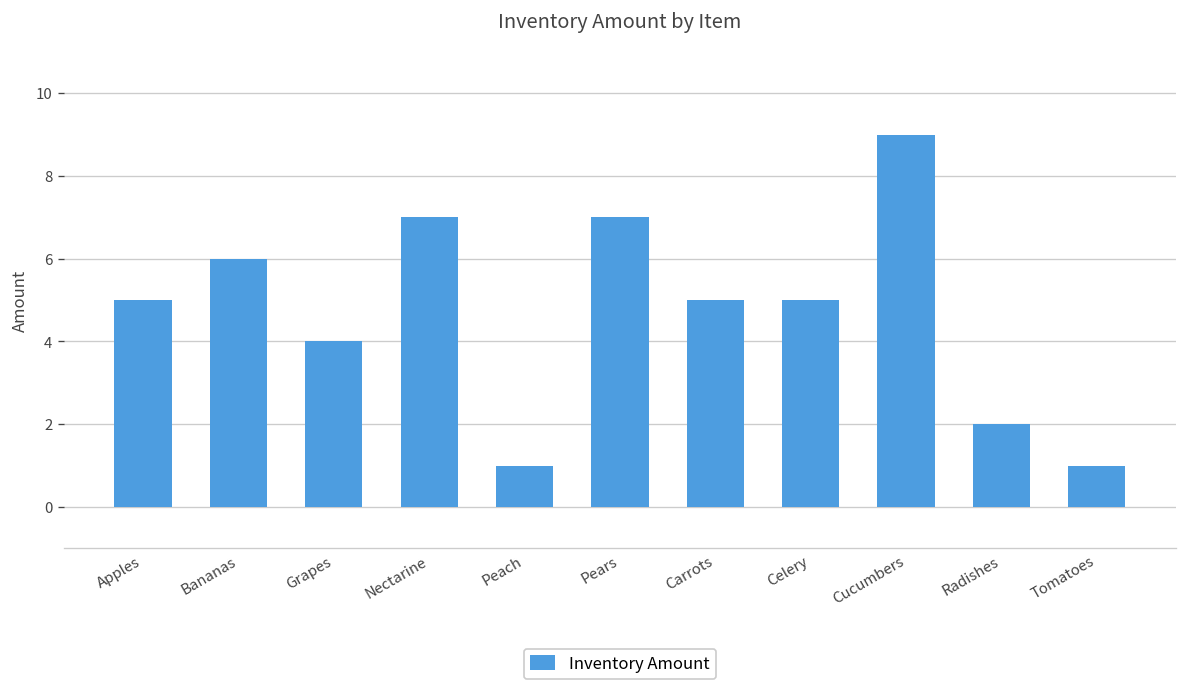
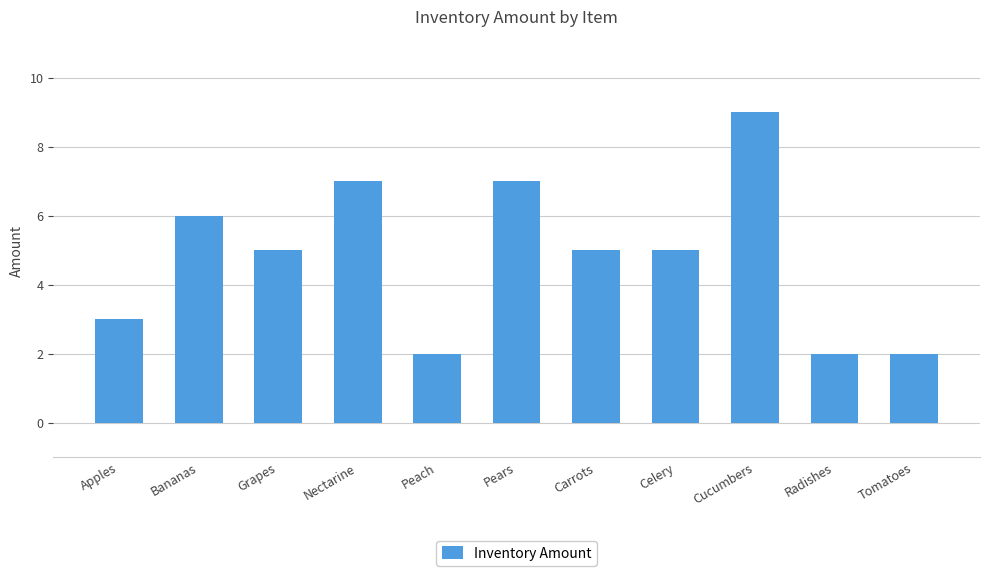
  {
-   "Apples": 5,
+   "Apples": 3,
    "Bananas": 6,
-   "Grapes": 4,
+   "Grapes": 5,
    "Nectarine": 7,
-   "Peach": 1,
+   "Peach": 2,
    "Pears": 7,
    "Carrots": 5,
    "Celery": 5,
    "Cucumbers": 9,
    "Radishes": 2,
-   "Tomatoes": 1
+   "Tomatoes": 2
  }
